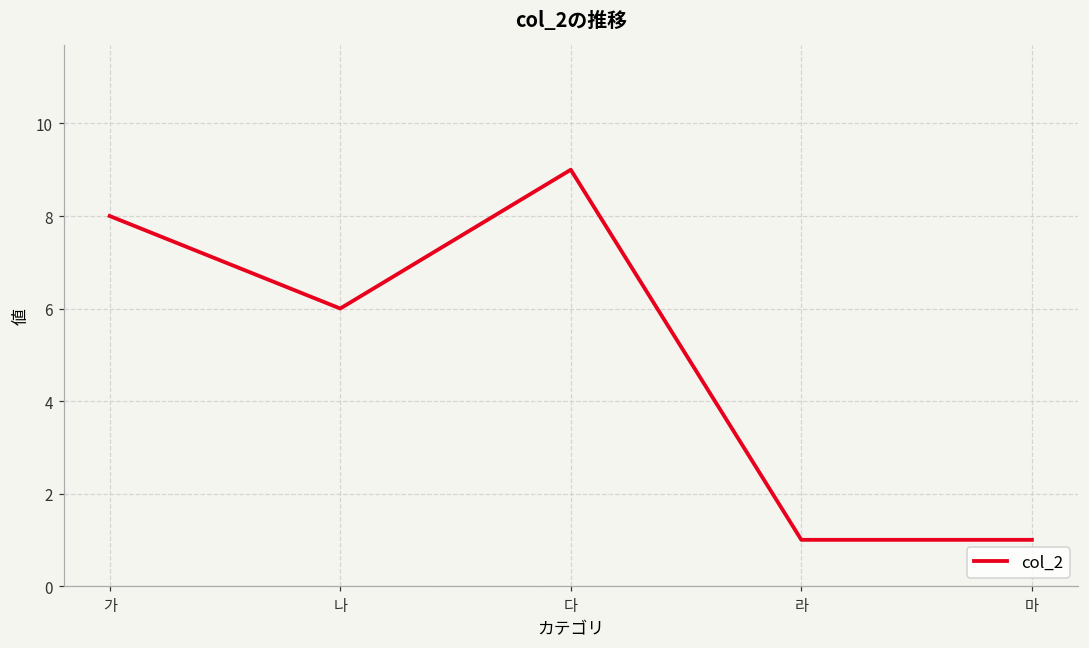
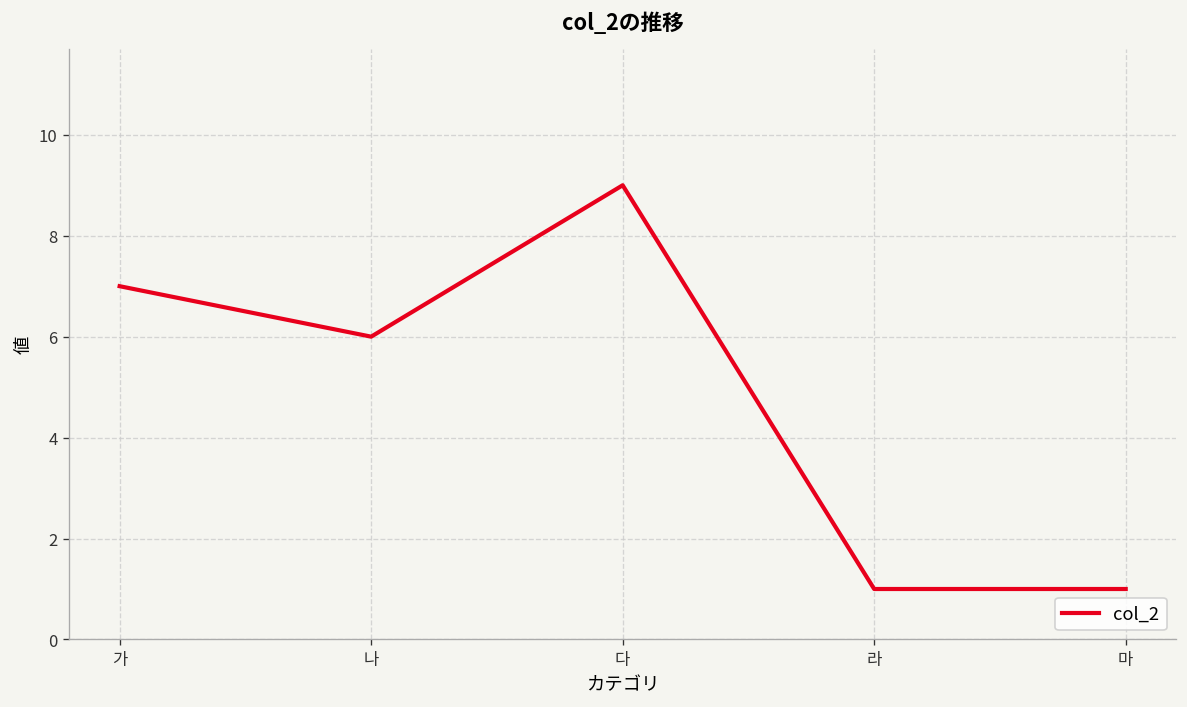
  {
-   "가": 8,
+   "가": 7,
    "나": 6,
    "다": 9,
    "라": 1,
    "마": 1
  }
